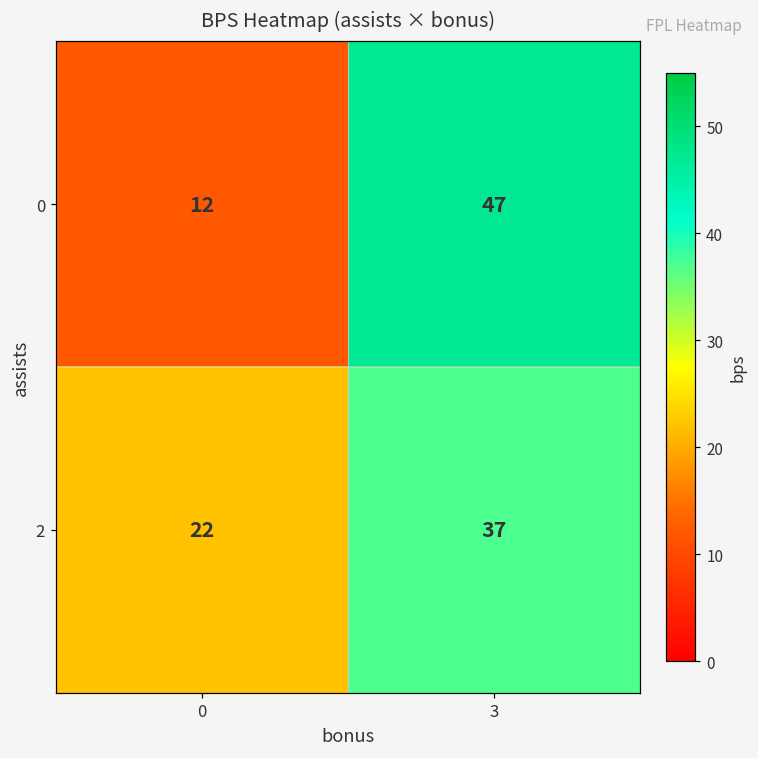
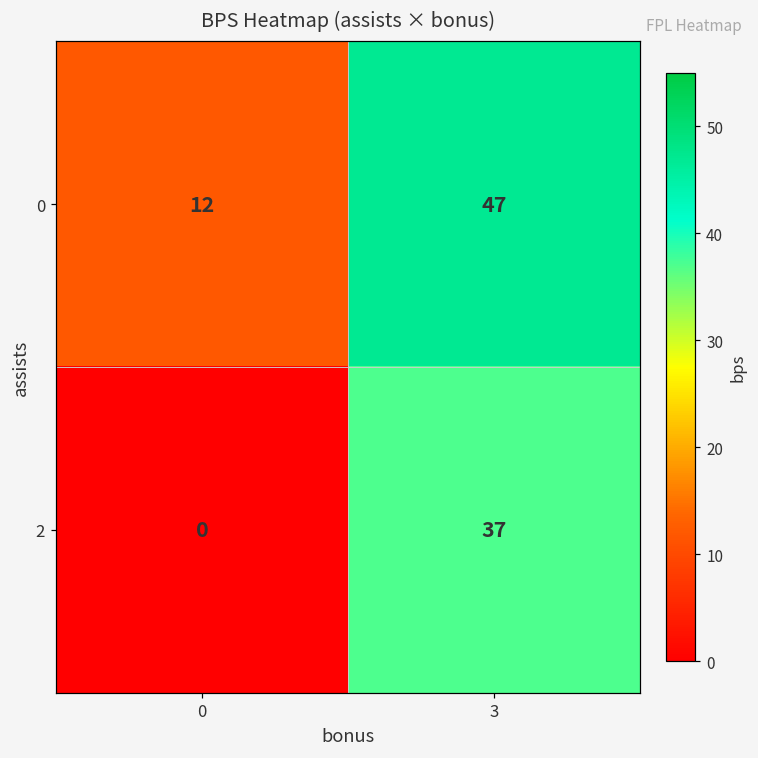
  {
    "0": {
      "0": 12,
      "3": 47
    },
    "2": {
-     "0": 22,
+     "0": 0,
      "3": 37
    }
  }
